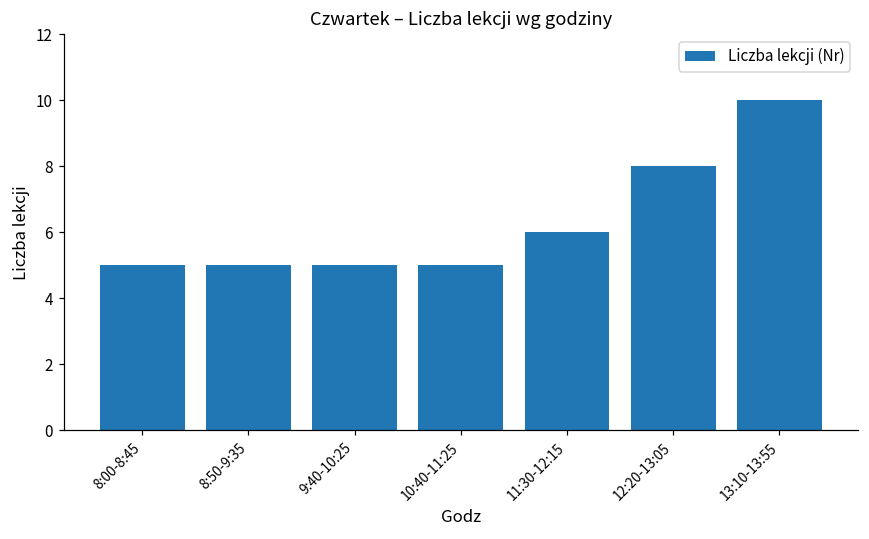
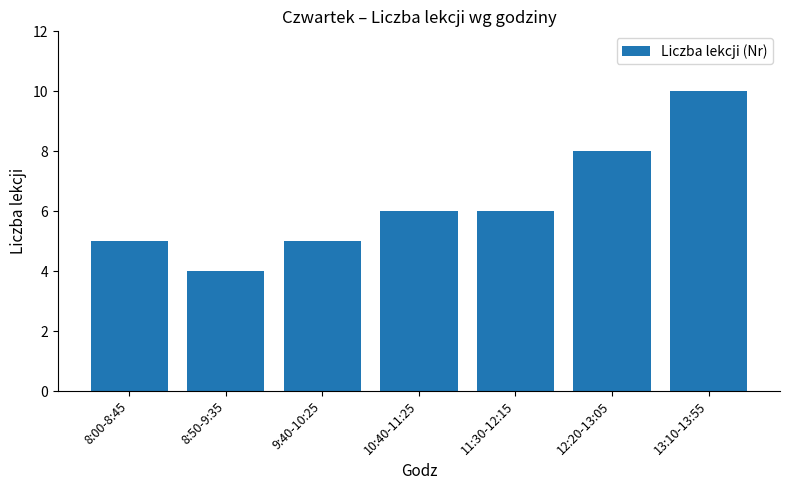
  {
    "8:00-8:45": 5,
-   "8:50-9:35": 5,
+   "8:50-9:35": 4,
    "9:40-10:25": 5,
-   "10:40-11:25": 5,
+   "10:40-11:25": 6,
    "11:30-12:15": 6,
    "12:20-13:05": 8,
    "13:10-13:55": 10
  }
